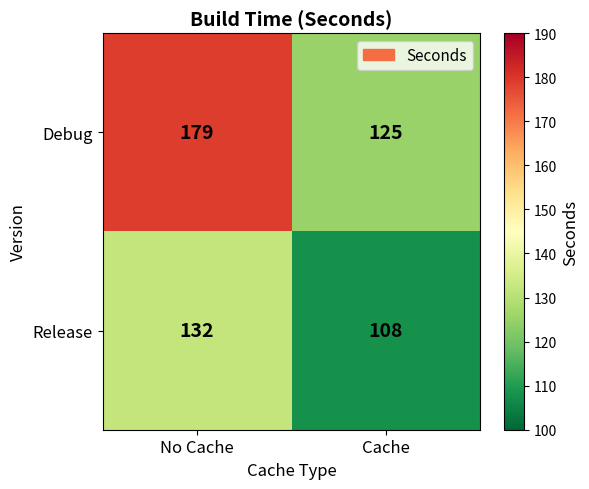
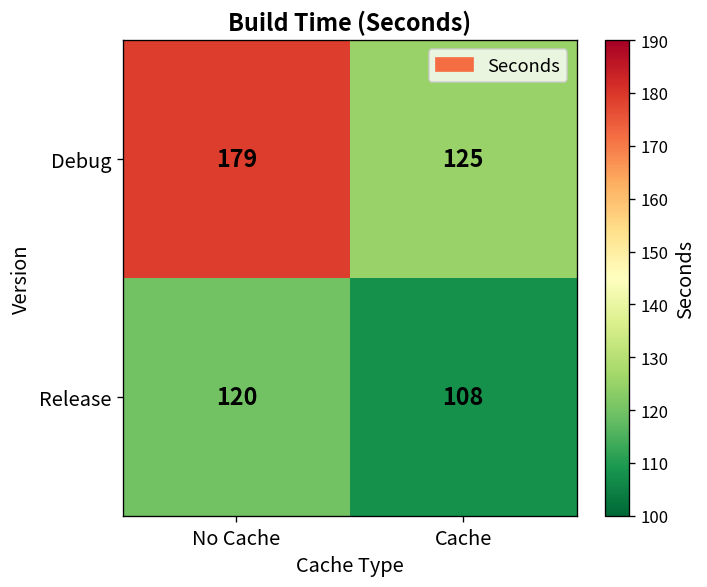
  {
    "Debug": {
      "No Cache": 179,
      "Cache": 125
    },
    "Release": {
-     "No Cache": 132,
+     "No Cache": 120,
      "Cache": 108
    }
  }
